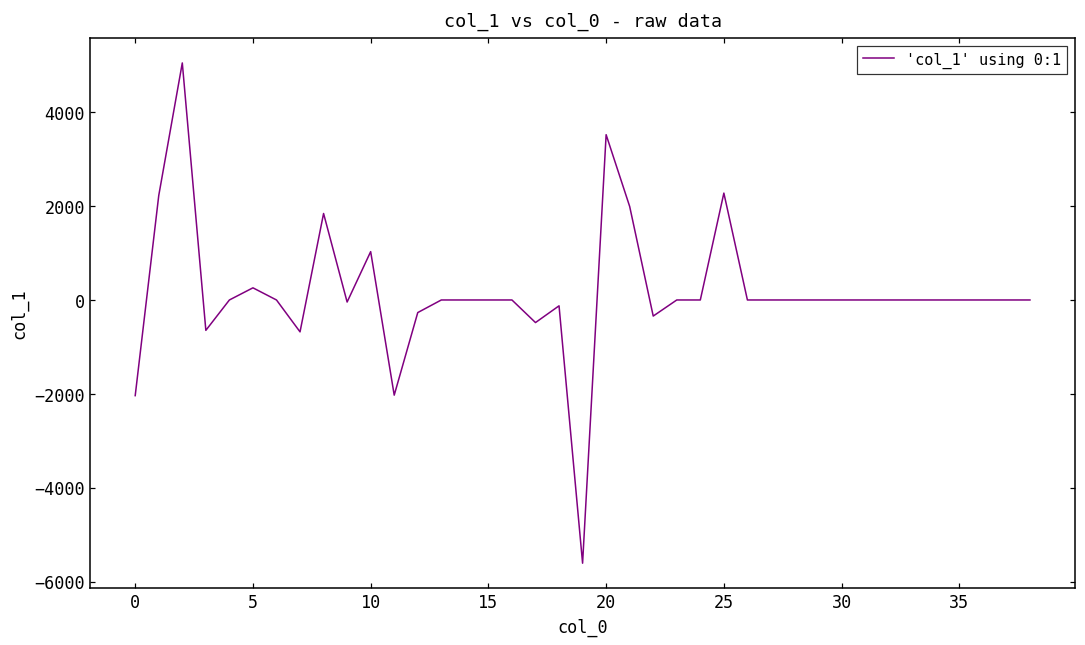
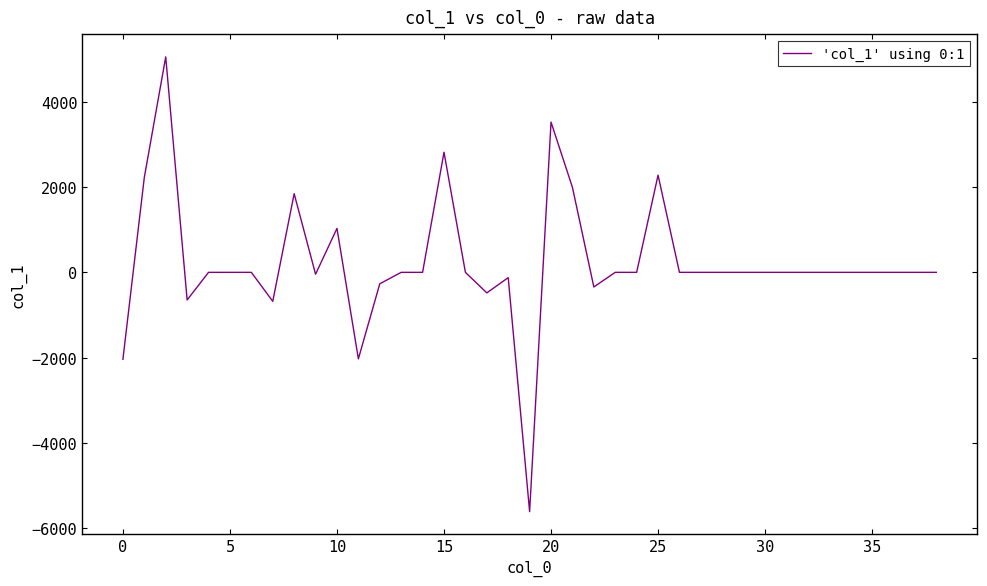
  {
    "0": -2000,
-   "5": 300,
+   "5": 0,
    "10": 1000,
-   "15": 0,
+   "15": 2800,
    "20": 3500,
    "25": 2300,
    "30": 0,
    "35": 0
  }
